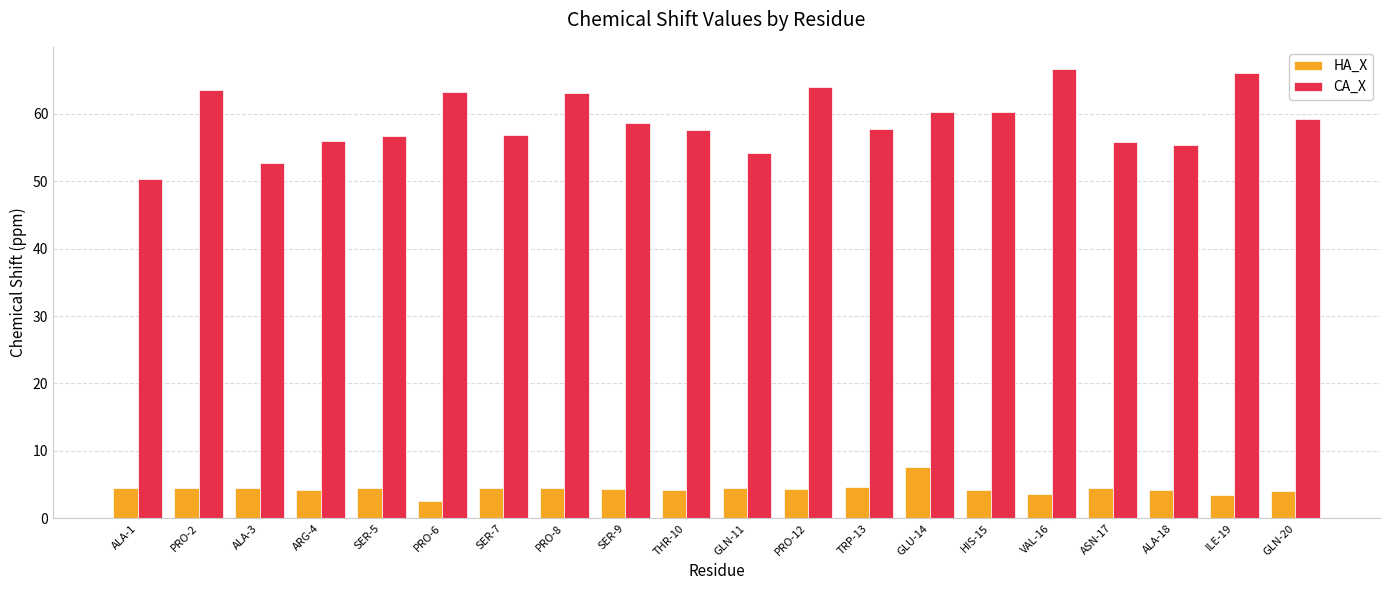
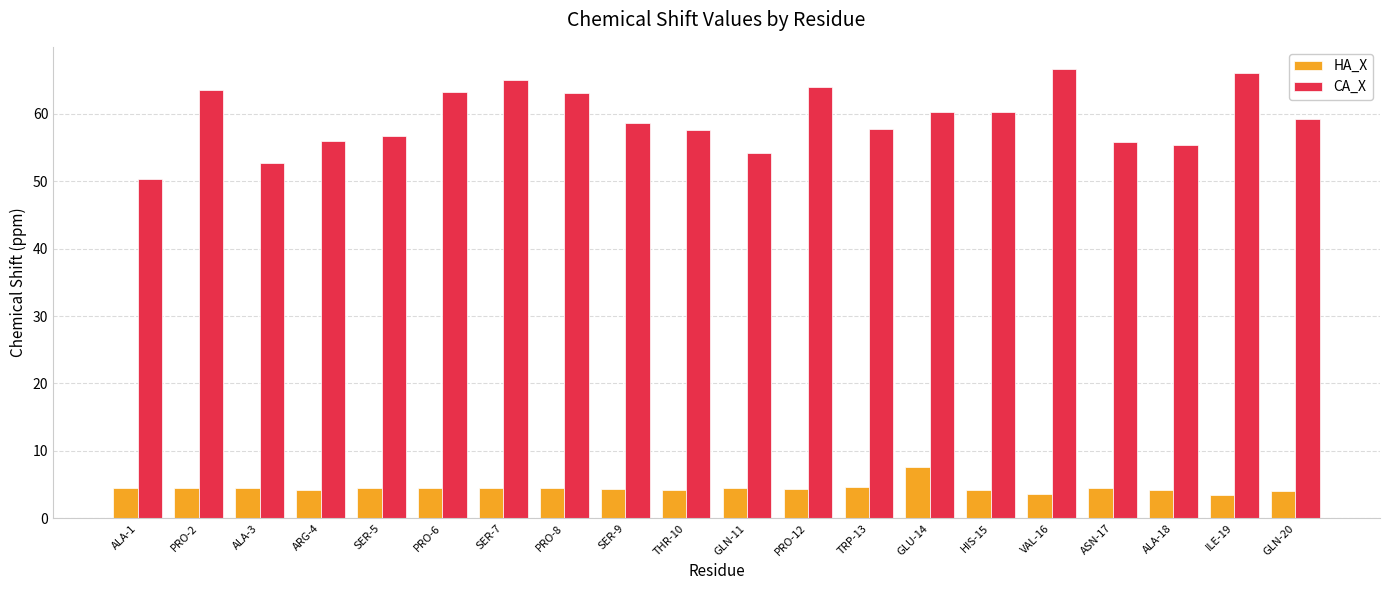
  {
    "HA_X": {
      "ALA-1": 4,
      "PRO-2": 4,
      "ALA-3": 4,
      "ARG-4": 4,
      "SER-5": 4,
-     "PRO-6": 3,
+     "PRO-6": 4,
      "SER-7": 5,
      "PRO-8": 4,
      "SER-9": 4,
      "THR-10": 4,
      "GLN-11": 4,
      "PRO-12": 4,
      "TRP-13": 5,
      "GLU-14": 8,
      "HIS-15": 4,
      "VAL-16": 4,
      "ASN-17": 4,
      "ALA-18": 4,
      "ILE-19": 3,
      "GLN-20": 4
    },
    "CA_X": {
      "ALA-1": 50,
      "PRO-2": 64,
      "ALA-3": 53,
      "ARG-4": 56,
      "SER-5": 57,
      "PRO-6": 63,
-     "SER-7": 57,
+     "SER-7": 65,
      "PRO-8": 63,
      "SER-9": 59,
      "THR-10": 58,
      "GLN-11": 54,
      "PRO-12": 64,
      "TRP-13": 58,
      "GLU-14": 60,
      "HIS-15": 60,
      "VAL-16": 67,
      "ASN-17": 56,
      "ALA-18": 55,
      "ILE-19": 66,
      "GLN-20": 59
    }
  }
